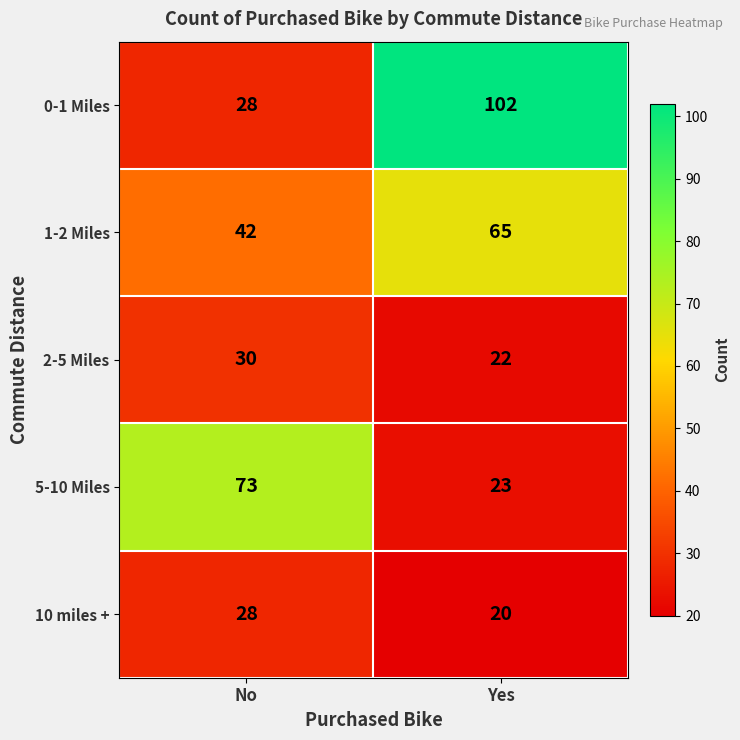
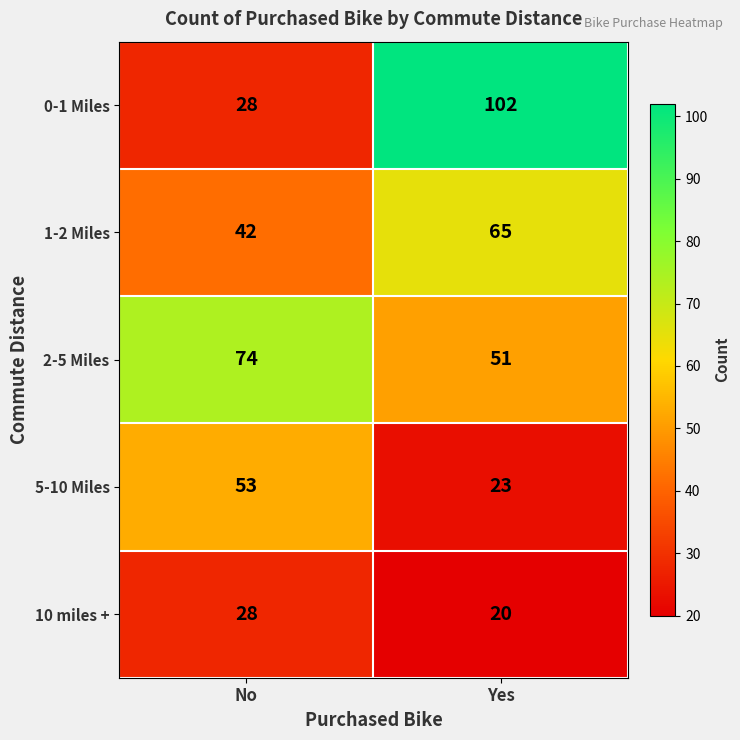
  {
    "0-1 Miles": {
      "No": 28,
      "Yes": 102
    },
    "1-2 Miles": {
      "No": 42,
      "Yes": 65
    },
    "2-5 Miles": {
-     "No": 30,
-     "Yes": 22
+     "No": 74,
+     "Yes": 51
    },
    "5-10 Miles": {
-     "No": 73,
+     "No": 53,
      "Yes": 23
    },
    "10 miles +": {
      "No": 28,
      "Yes": 20
    }
  }
